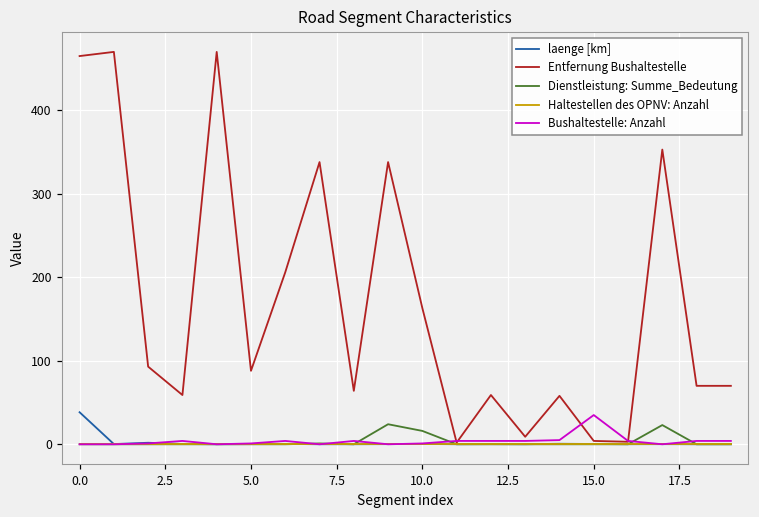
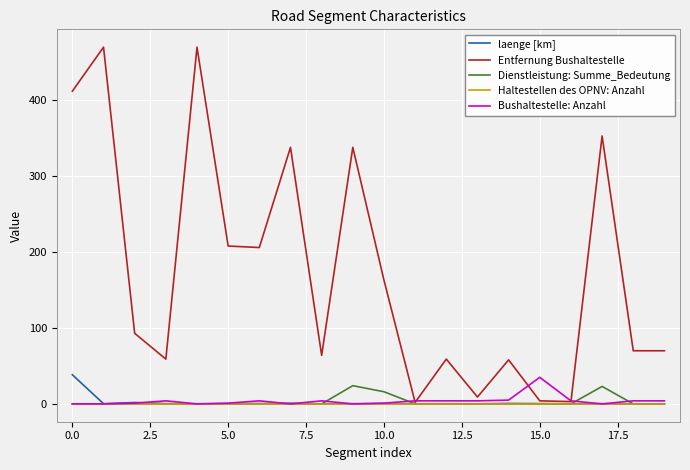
  {
    "laenge [km]": {
      "0.0": 40
    },
    "Entfernung Bushaltestelle": {
-     "0.0": 470,
-     "5.0": 90,
+     "0.0": 410,
+     "5.0": 210,
      "10.0": 160,
      "15.0": 0
    },
    "Dienstleistung: Summe_Bedeutung": {
      "10.0": 20
    },
    "Bushaltestelle: Anzahl": {
      "15.0": 40
    }
  }
